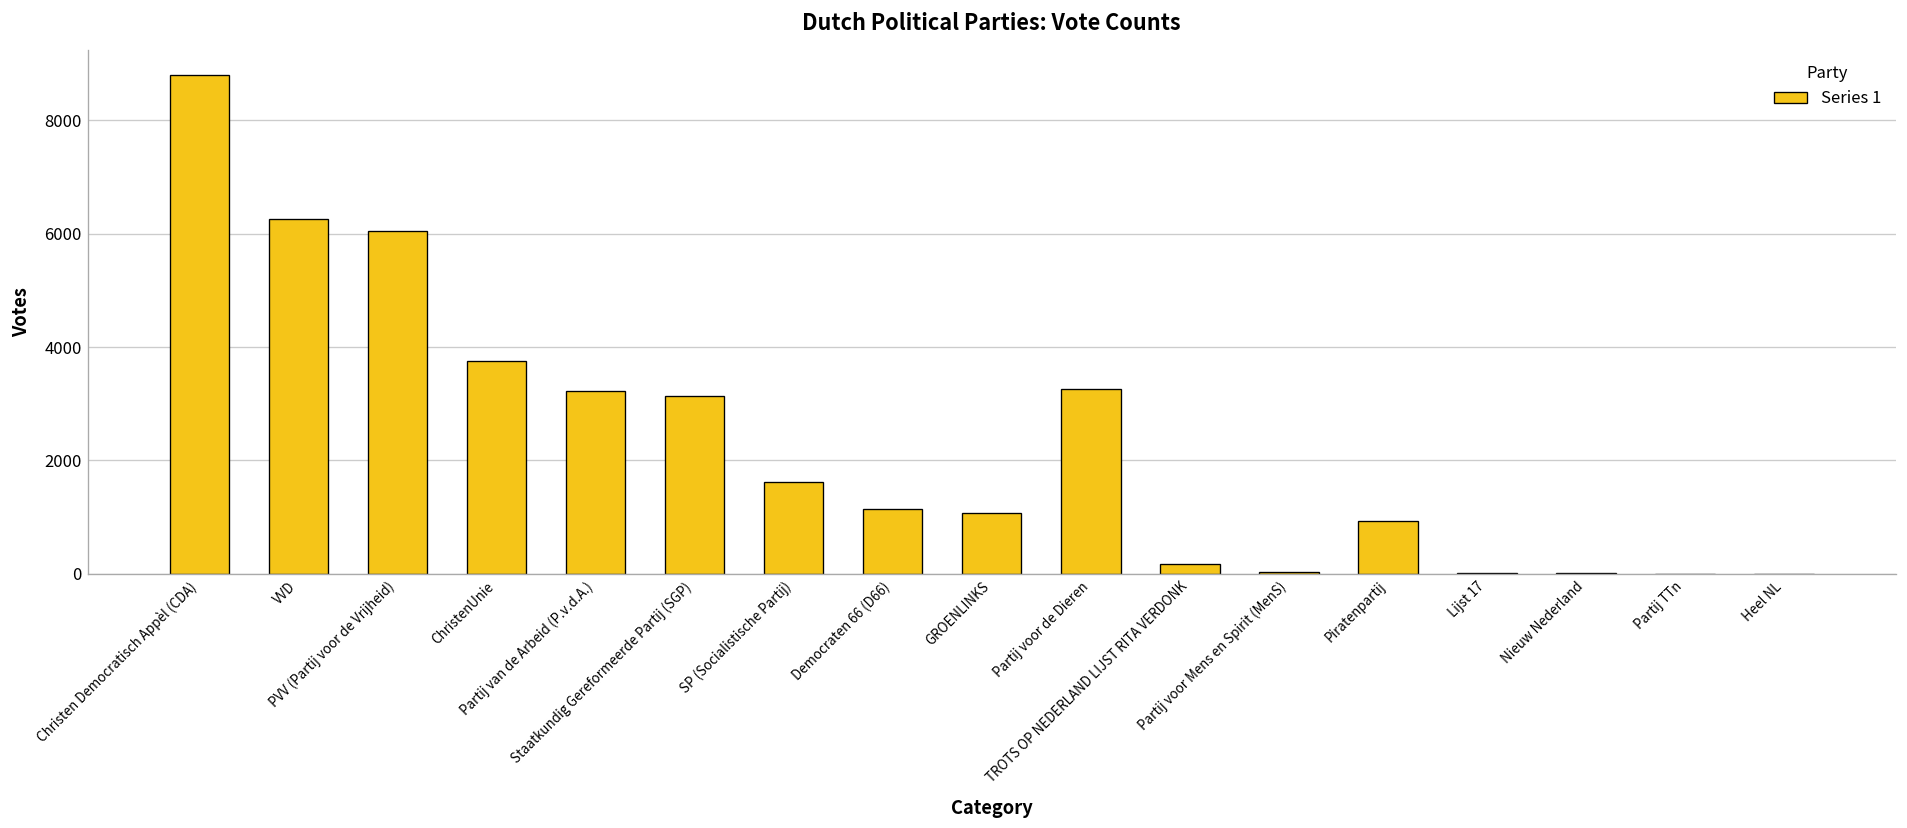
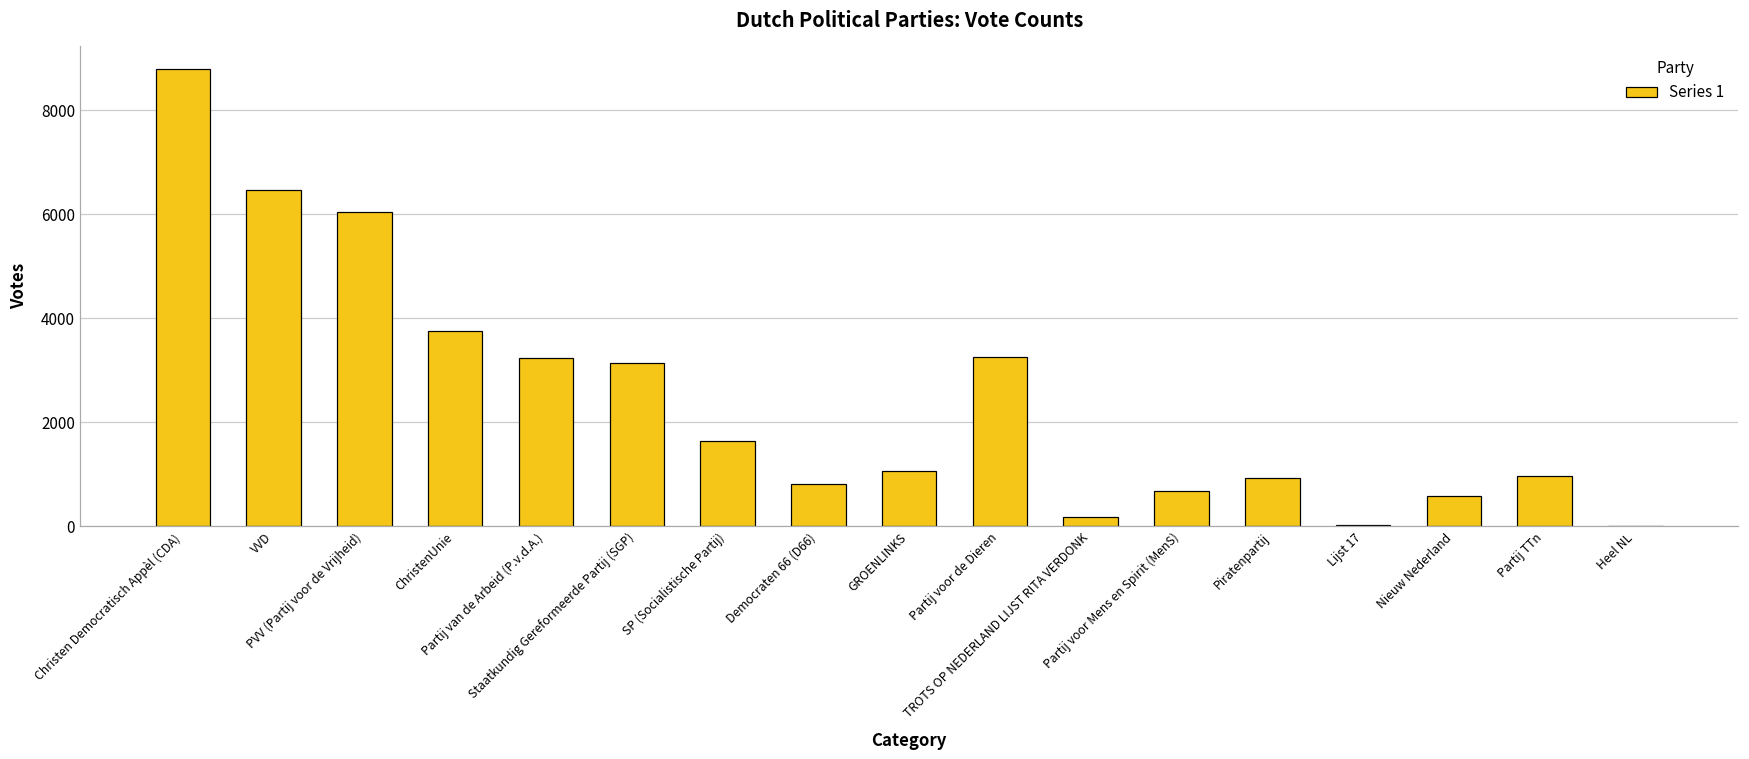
  {
    "Christen Democratisch Appèl (CDA)": 8800,
-   "VVD": 6300,
+   "VVD": 6500,
    "PVV (Partij voor de Vrijheid)": 6000,
    "ChristenUnie": 3800,
    "Partij van de Arbeid (P.v.d.A.)": 3200,
    "Staatkundig Gereformeerde Partij (SGP)": 3100,
    "SP (Socialistische Partij)": 1600,
-   "Democraten 66 (D66)": 1100,
+   "Democraten 66 (D66)": 800,
    "GROENLINKS": 1100,
    "Partij voor de Dieren": 3300,
    "TROTS OP NEDERLAND LIJST RITA VERDONK": 200,
-   "Partij voor Mens en Spirit (MenS)": 0,
+   "Partij voor Mens en Spirit (MenS)": 700,
    "Piratenpartij": 900,
-   "Nieuw Nederland": 0,
-   "Partij TTn": 0
+   "Nieuw Nederland": 600,
+   "Partij TTn": 1000
  }
